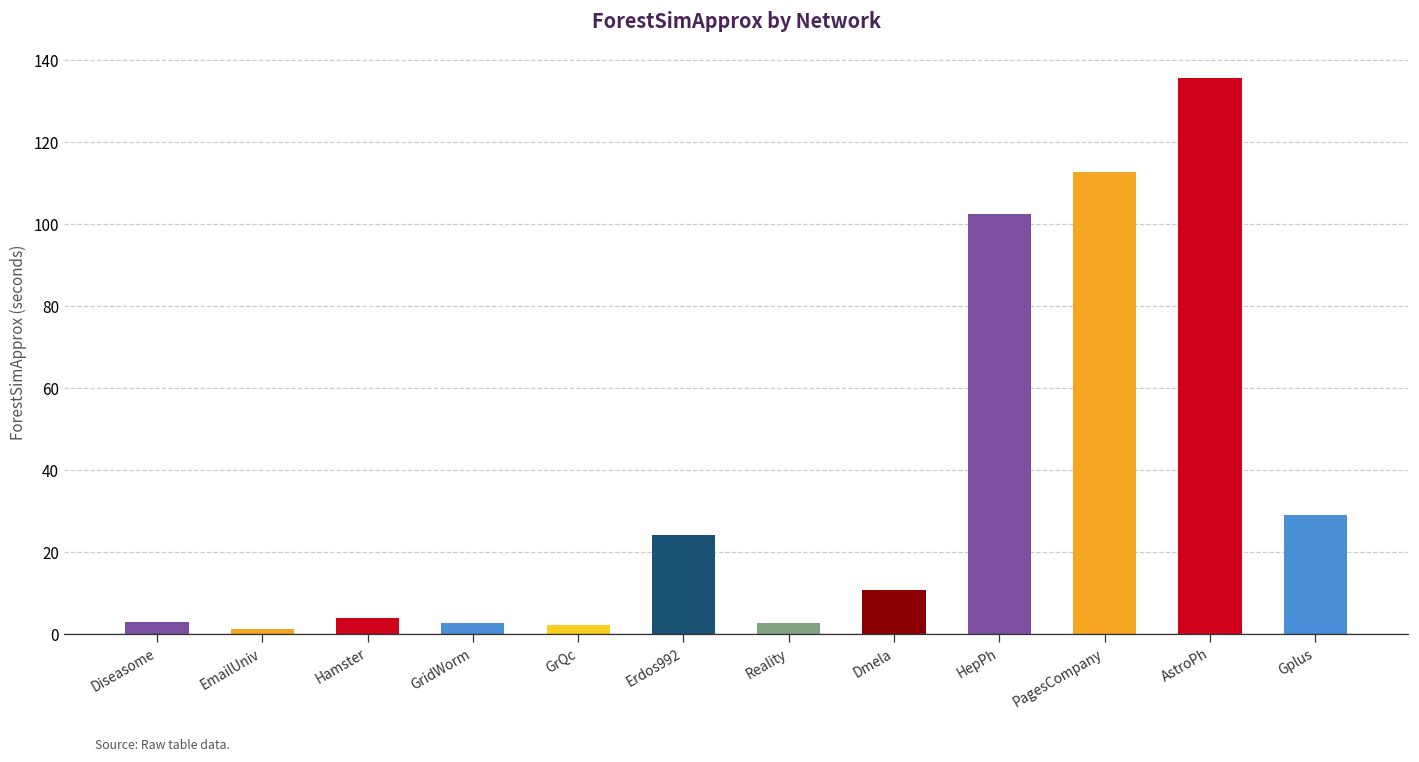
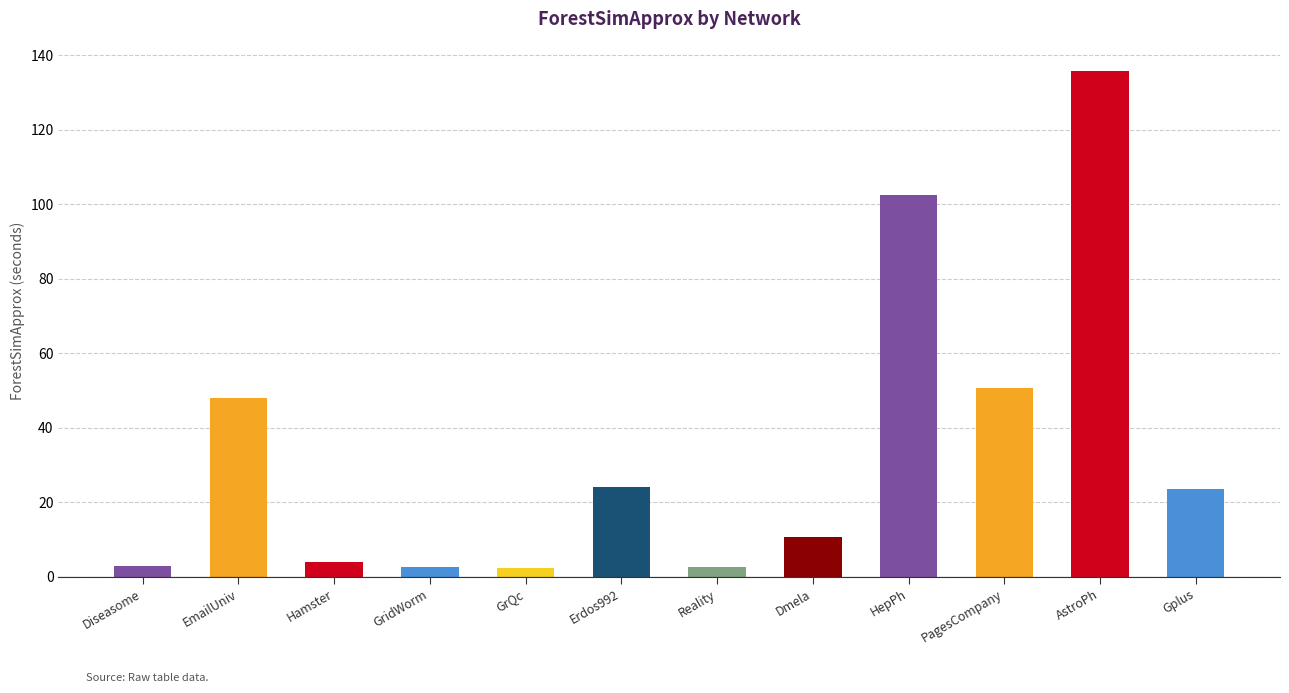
  {
    "Diseasome": 3,
-   "EmailUniv": 1,
+   "EmailUniv": 48,
    "Hamster": 4,
    "GridWorm": 3,
    "GrQc": 2,
    "Erdos992": 24,
    "Reality": 3,
    "Dmela": 11,
    "HepPh": 103,
-   "PagesCompany": 113,
+   "PagesCompany": 51,
    "AstroPh": 136,
-   "Gplus": 29
+   "Gplus": 24
  }
